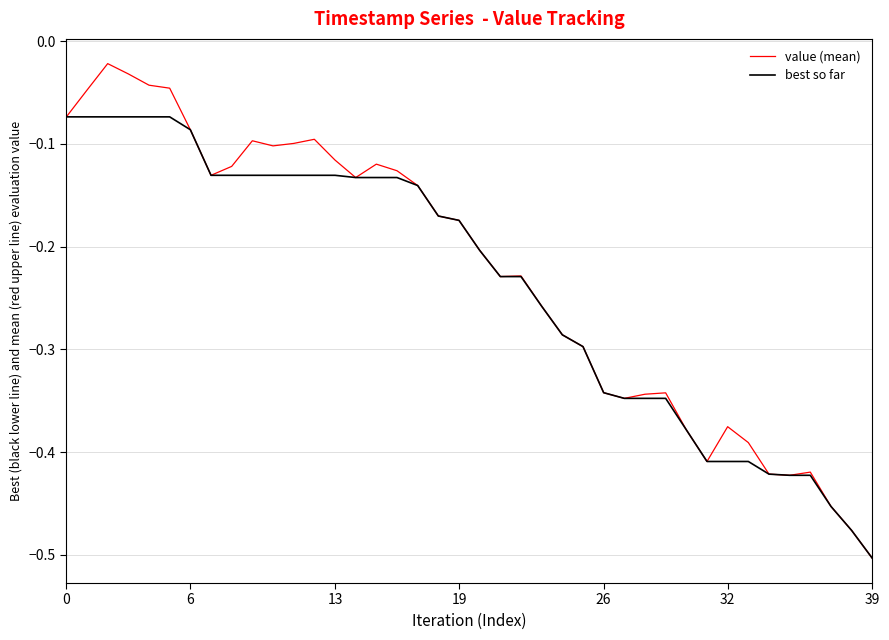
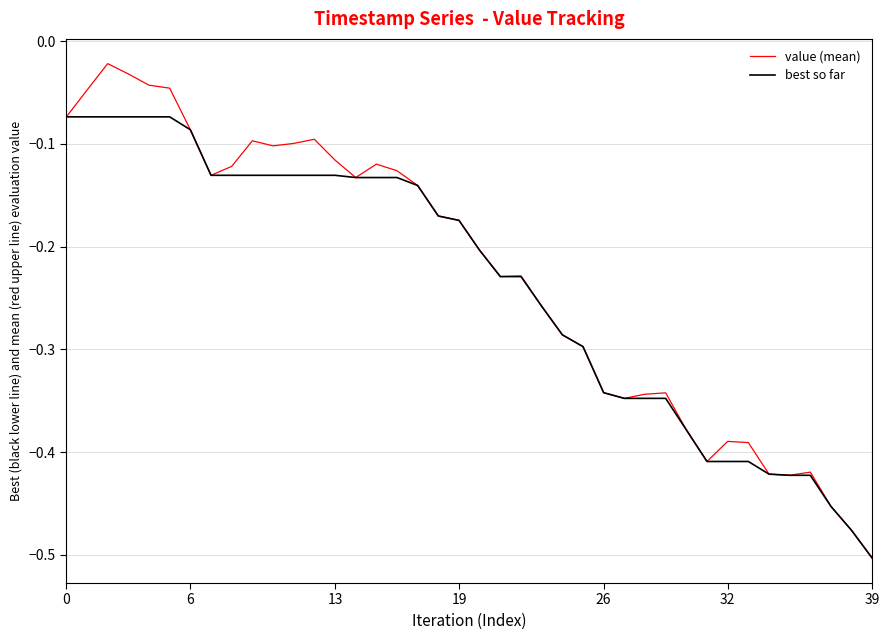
  {
    "value (mean)": {
      "13": -0.116,
-     "32": -0.375
+     "32": -0.390
    },
    "best so far": {
      "13": -0.131,
      "32": -0.409
    }
  }
